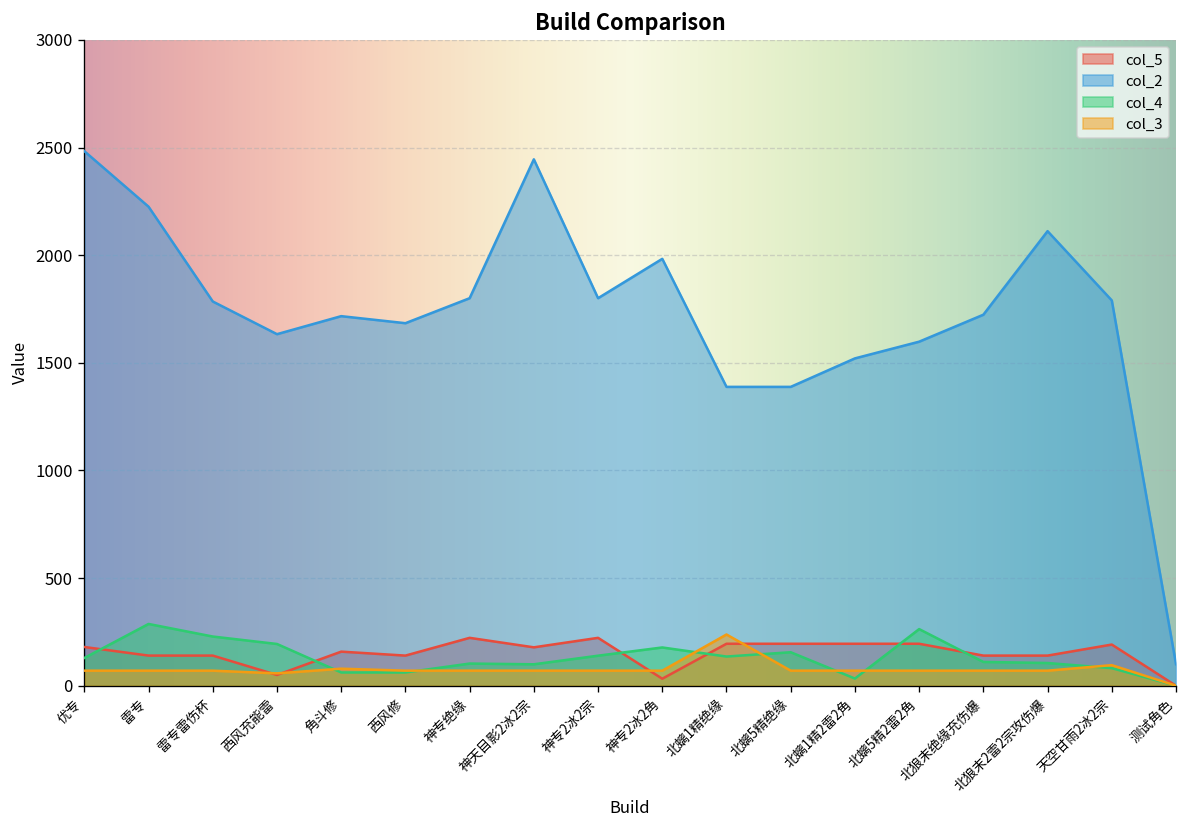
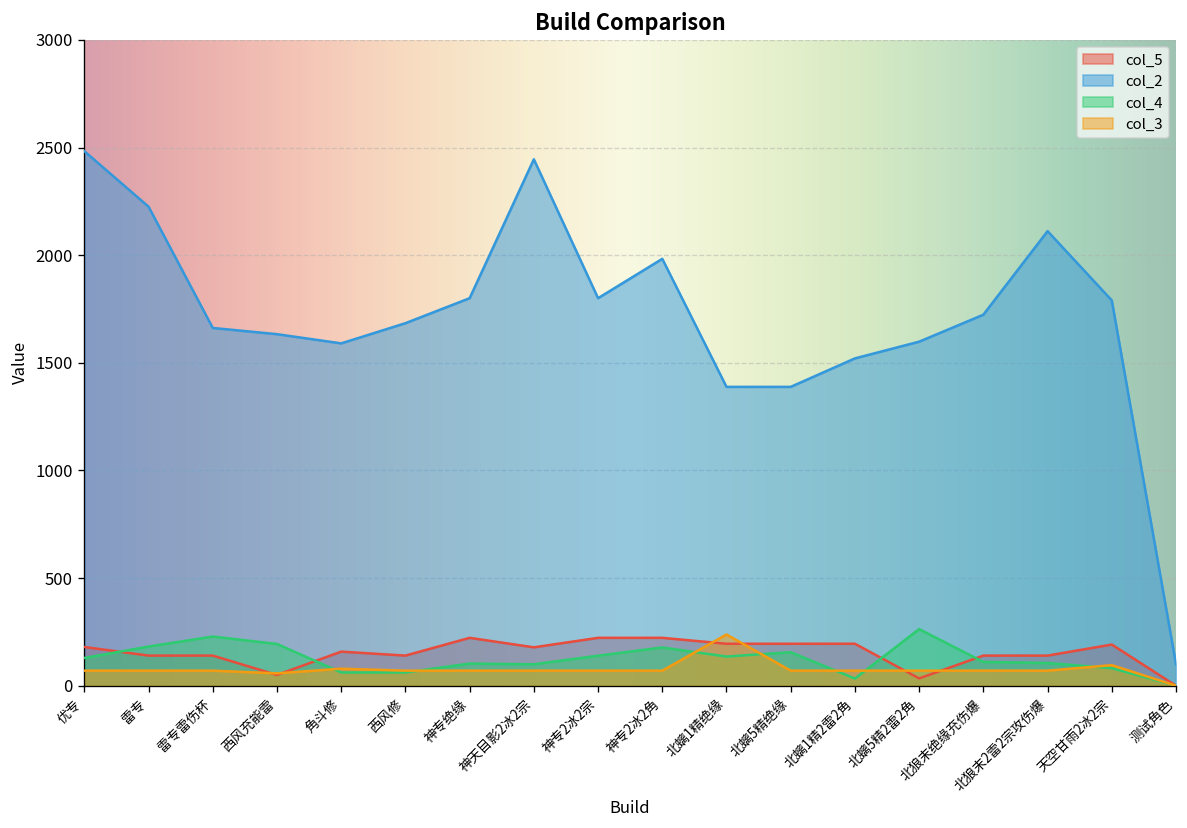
  {
    "col_5": {
      "优专": 180,
      "雷专": 140,
      "雷专雷伤杯": 140,
      "角斗修": 160,
      "西风修": 140,
      "神专绝缘": 220,
      "神天目影2冰2宗": 180,
      "神专2冰2宗": 220,
-     "神专2冰2角": 30,
+     "神专2冰2角": 220,
      "北螭1精绝缘": 200,
      "北螭5精绝缘": 200,
      "北螭1精2雷2角": 200,
-     "北螭5精2雷2角": 200,
+     "北螭5精2雷2角": 30,
      "北狼末绝缘充伤爆": 140,
      "北狼末2雷2宗攻伤爆": 140,
      "天空甘雨2冰2宗": 190
    },
    "col_2": {
      "优专": 2480,
      "雷专": 2230,
-     "雷专雷伤杯": 1790,
+     "雷专雷伤杯": 1660,
      "西风充能雷": 1630,
-     "角斗修": 1720,
+     "角斗修": 1590,
      "西风修": 1680,
      "神专绝缘": 1800,
      "神天目影2冰2宗": 2450,
      "神专2冰2宗": 1800,
      "神专2冰2角": 1980,
      "北螭1精绝缘": 1390,
      "北螭5精绝缘": 1390,
      "北螭1精2雷2角": 1520,
      "北螭5精2雷2角": 1600,
      "北狼末绝缘充伤爆": 1720,
      "北狼末2雷2宗攻伤爆": 2110,
      "天空甘雨2冰2宗": 1790,
      "测试角色": 100
    },
    "col_4": {
      "优专": 130,
-     "雷专": 290,
+     "雷专": 180,
      "雷专雷伤杯": 230,
      "西风充能雷": 190,
      "角斗修": 60,
      "神专绝缘": 100,
      "神天目影2冰2宗": 100,
      "神专2冰2宗": 140,
      "神专2冰2角": 180,
      "北螭1精绝缘": 140,
      "北螭5精绝缘": 160,
      "北螭1精2雷2角": 30,
      "北螭5精2雷2角": 260,
      "北狼末绝缘充伤爆": 110,
      "北狼末2雷2宗攻伤爆": 110
    },
    "col_3": {
      "优专": 70,
      "雷专": 70,
      "雷专雷伤杯": 70,
      "角斗修": 80,
      "神专绝缘": 70,
      "神天目影2冰2宗": 70,
      "神专2冰2宗": 70,
      "神专2冰2角": 70,
      "北螭1精绝缘": 240,
      "北螭5精绝缘": 70,
      "北螭1精2雷2角": 70,
      "北螭5精2雷2角": 70,
      "北狼末绝缘充伤爆": 70,
      "北狼末2雷2宗攻伤爆": 70
    }
  }
